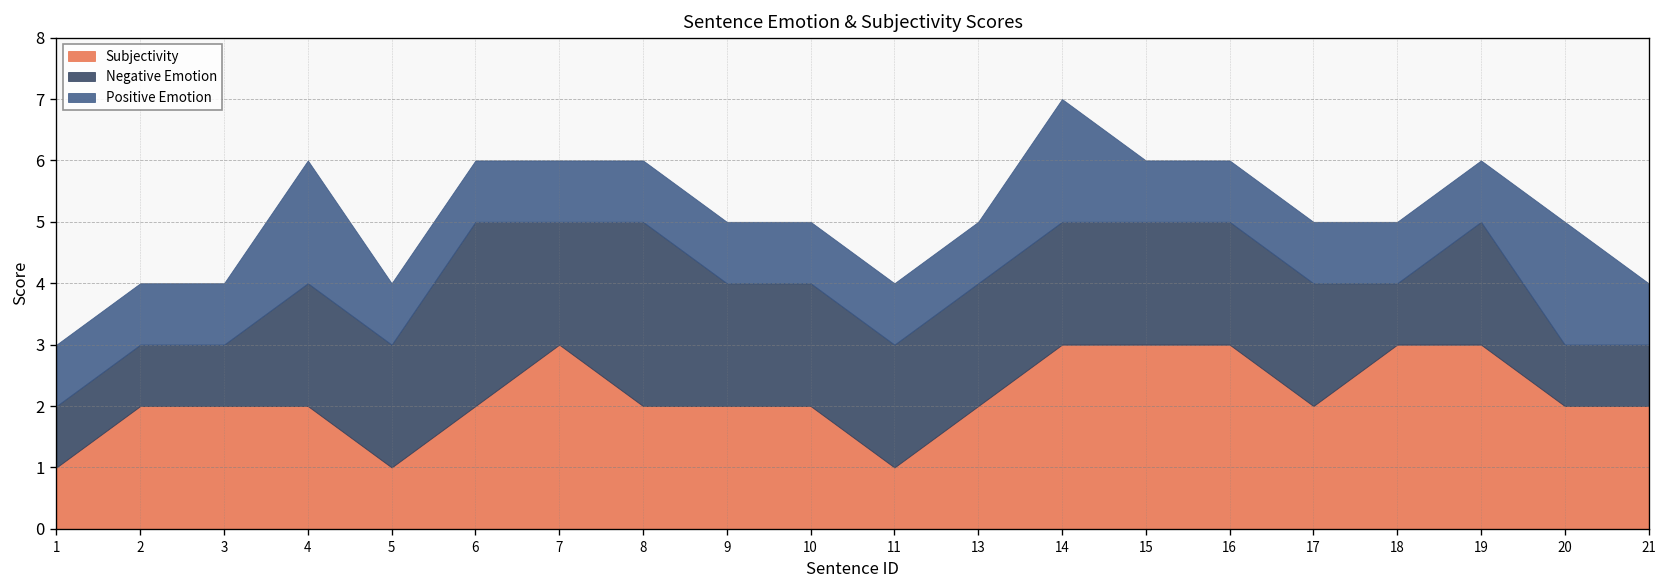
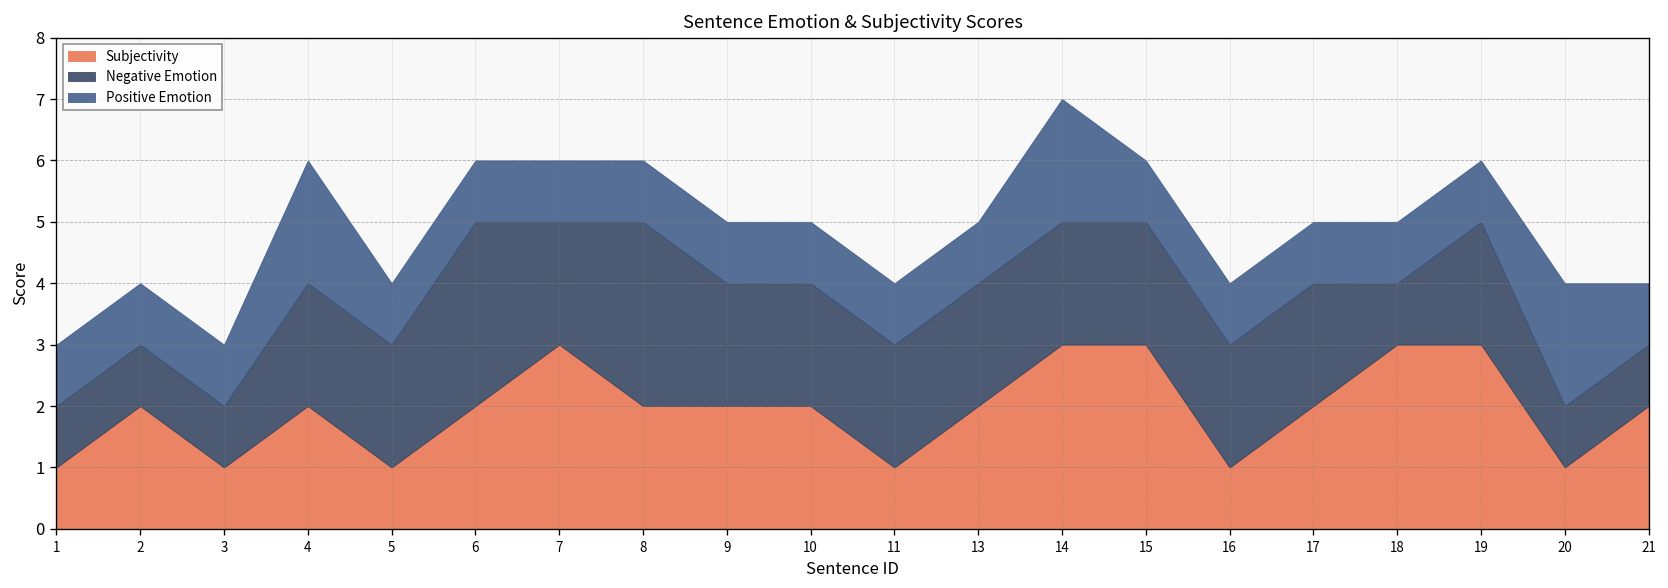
  {
    "Subjectivity": {
      "1": 1,
      "2": 2,
-     "3": 2,
+     "3": 1,
      "4": 2,
      "5": 1,
      "6": 2,
      "7": 3,
      "8": 2,
      "9": 2,
      "10": 2,
      "11": 1,
      "13": 2,
      "14": 3,
      "15": 3,
-     "16": 3,
+     "16": 1,
      "17": 2,
      "18": 3,
      "19": 3,
-     "20": 2,
+     "20": 1,
      "21": 2
    }
  }
